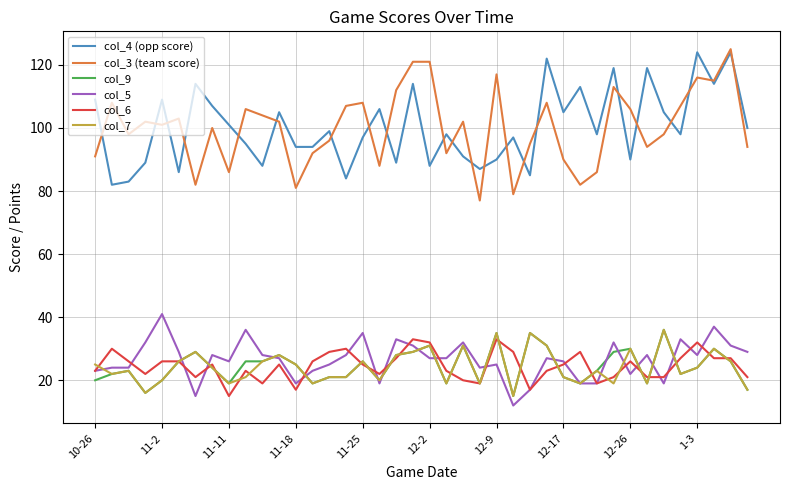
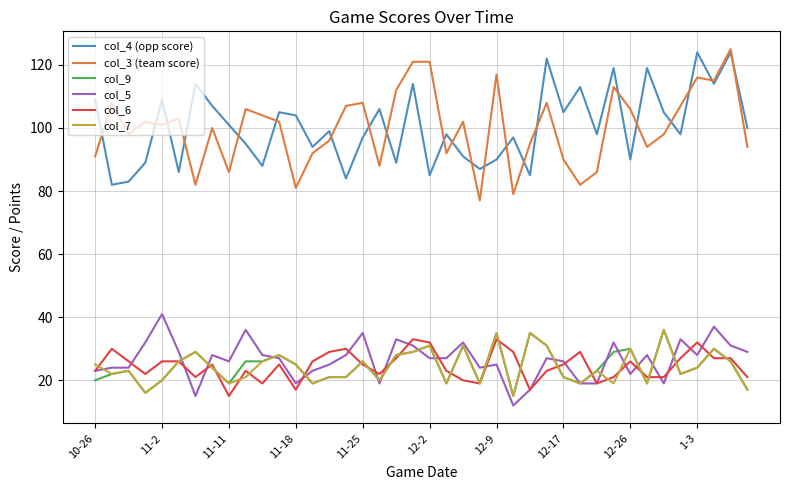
  {
    "col_4 (opp score)": {
      "11-11": 101,
-     "11-18": 94,
+     "11-18": 104,
      "11-25": 97,
-     "12-2": 88,
+     "12-2": 85,
      "12-9": 90,
      "12-17": 105,
      "12-26": 90,
      "1-3": 124
    },
    "col_9": {
      "10-26": 20
    },
    "col_5": {
      "11-2": 41,
      "11-11": 26,
      "11-18": 19,
      "11-25": 35,
      "12-2": 27,
      "12-9": 25,
      "12-17": 26,
      "12-26": 22,
      "1-3": 28
    }
  }
